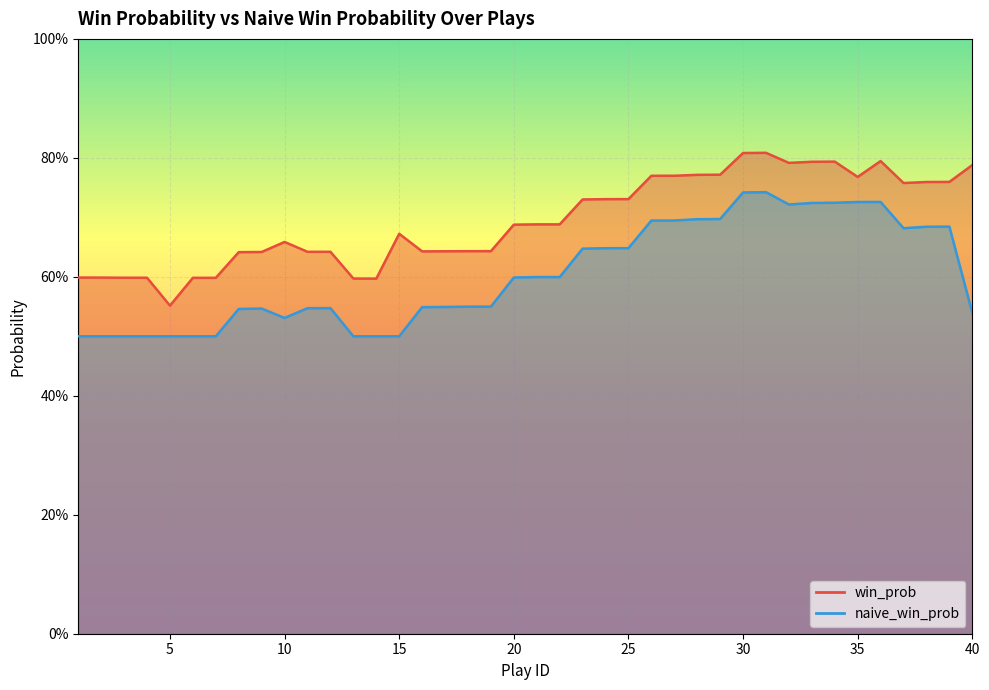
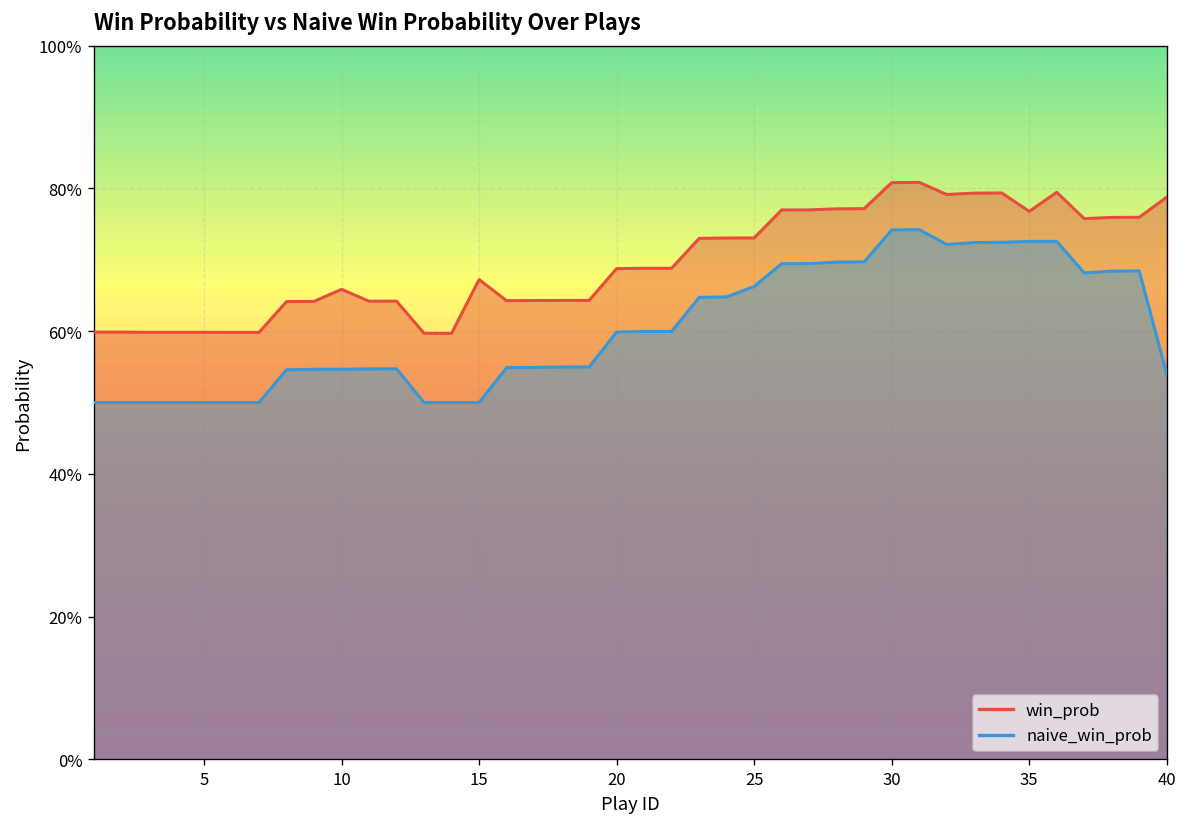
  {
    "win_prob": {
-     "5": "55%",
+     "5": "60%",
      "10": "66%",
      "15": "67%",
      "20": "69%",
      "25": "73%",
      "30": "81%",
      "35": "77%",
      "40": "79%"
    },
    "naive_win_prob": {
      "5": "50%",
-     "10": "53%",
+     "10": "55%",
      "15": "50%",
      "20": "60%",
-     "25": "65%",
+     "25": "66%",
      "30": "74%",
      "35": "73%",
      "40": "54%"
    }
  }
